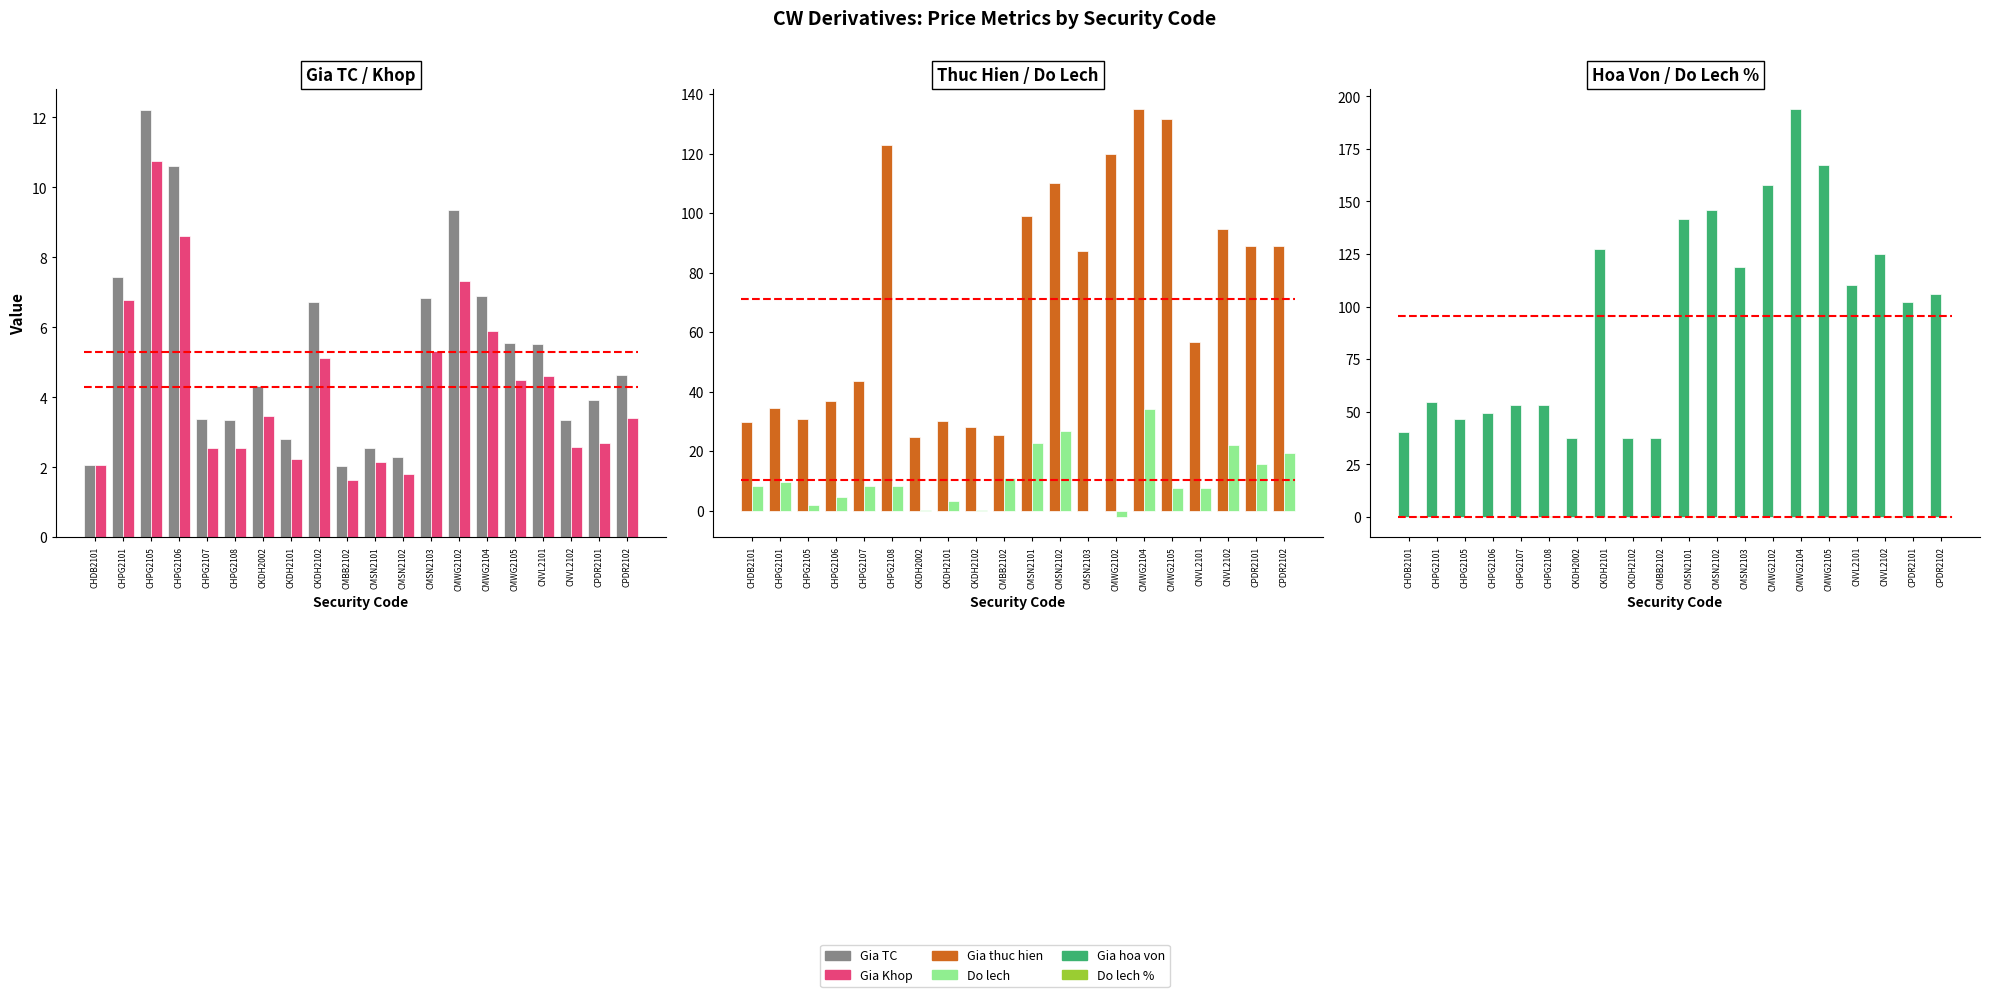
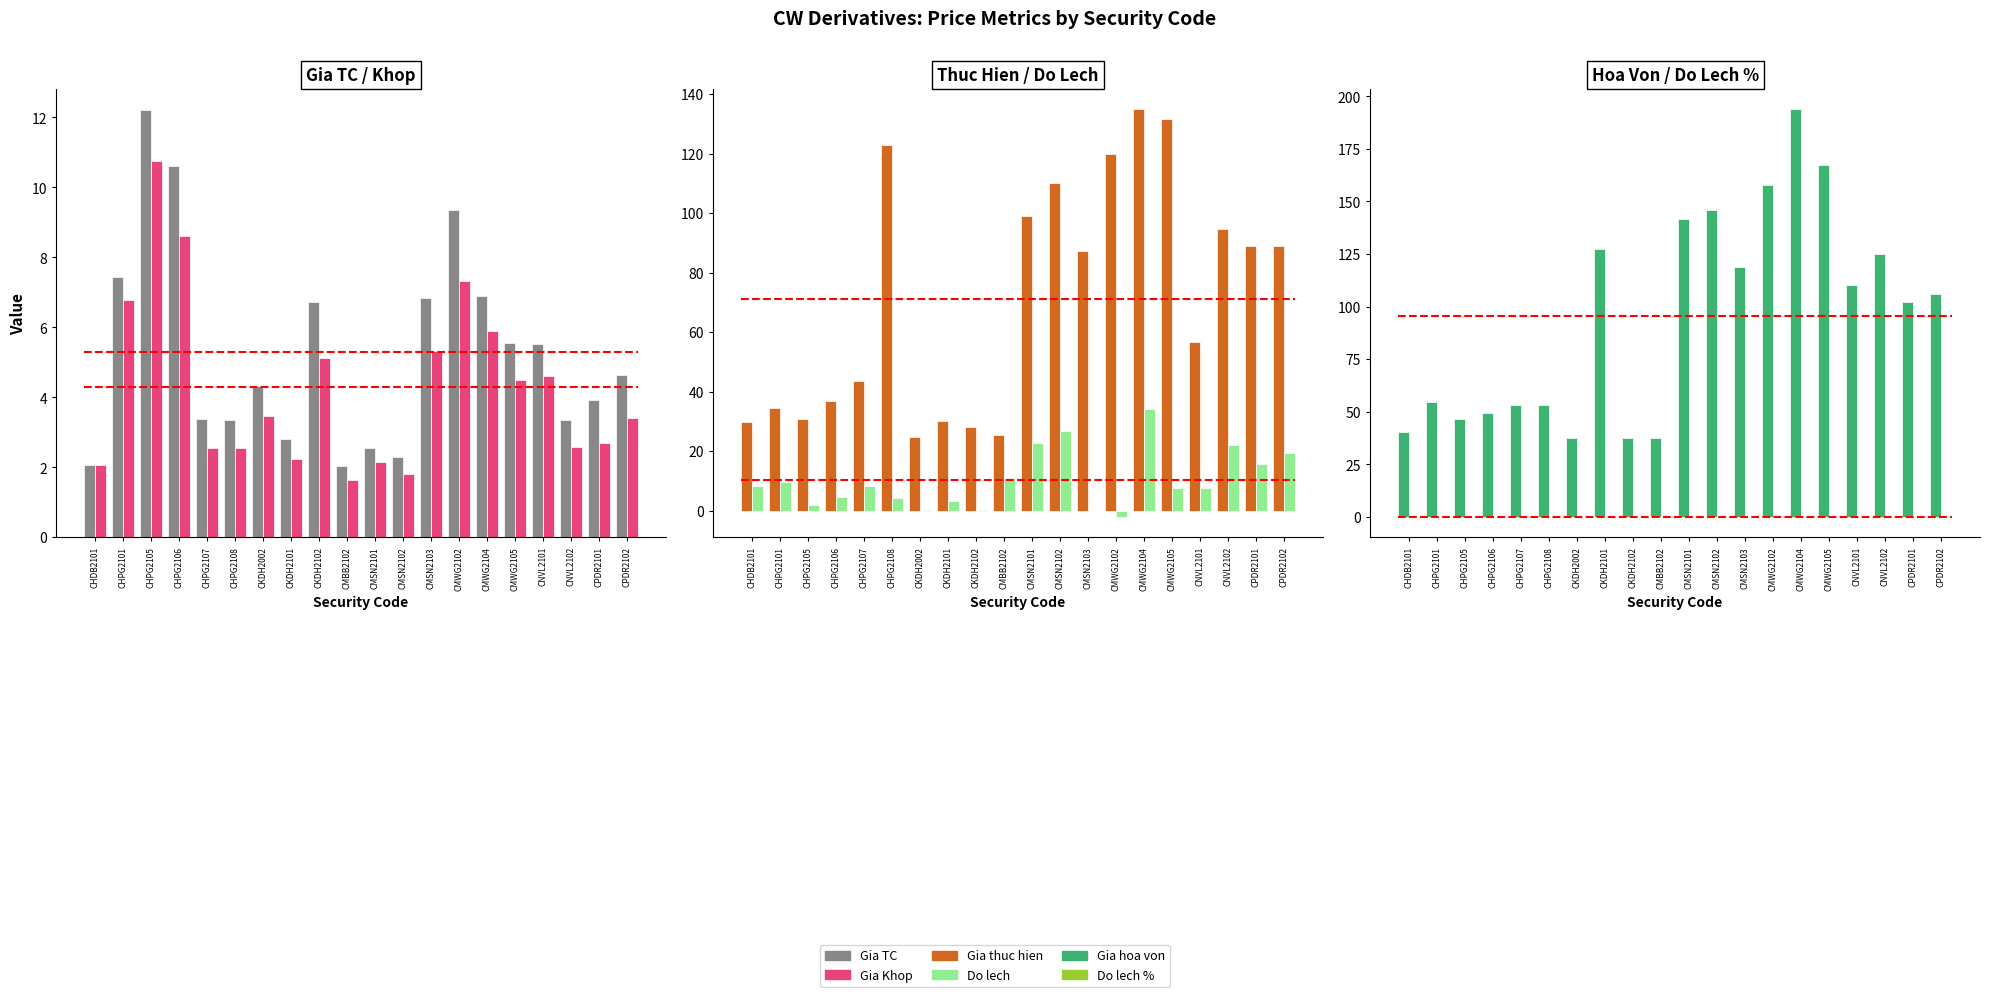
  {
    "Gia TC / Khop": {
      "Gia TC": {
        "CHDB2101": 2.1,
        "CHPG2101": 7.5,
        "CHPG2105": 12.2,
        "CHPG2106": 10.6,
        "CHPG2107": 3.4,
        "CHPG2108": 3.3,
        "CKDH2002": 4.3,
        "CKDH2101": 2.8,
        "CKDH2102": 6.7,
        "CMBB2102": 2.0,
        "CMSN2101": 2.5,
        "CMSN2102": 2.3,
        "CMSN2103": 6.9,
        "CMWG2102": 9.4,
        "CMWG2104": 6.9,
        "CMWG2105": 5.6,
        "CNVL2101": 5.5,
        "CNVL2102": 3.3,
        "CPDR2101": 3.9,
        "CPDR2102": 4.7
      },
      "Gia Khop": {
        "CHDB2101": 2.1,
        "CHPG2101": 6.8,
        "CHPG2105": 10.8,
        "CHPG2106": 8.6,
        "CHPG2107": 2.6,
        "CHPG2108": 2.5,
        "CKDH2002": 3.5,
        "CKDH2101": 2.3,
        "CKDH2102": 5.1,
        "CMBB2102": 1.6,
        "CMSN2101": 2.2,
        "CMSN2102": 1.8,
        "CMSN2103": 5.3,
        "CMWG2102": 7.3,
        "CMWG2104": 5.9,
        "CMWG2105": 4.5,
        "CNVL2101": 4.6,
        "CNVL2102": 2.6,
        "CPDR2101": 2.7,
        "CPDR2102": 3.4
      }
    },
    "Thuc Hien / Do Lech": {
      "Gia thuc hien": {
        "CHDB2101": 30,
        "CHPG2101": 34,
        "CHPG2105": 31,
        "CHPG2106": 37,
        "CHPG2107": 44,
        "CHPG2108": 123,
        "CKDH2002": 25,
        "CKDH2101": 30,
        "CKDH2102": 28,
        "CMBB2102": 26,
        "CMSN2101": 99,
        "CMSN2102": 110,
        "CMSN2103": 87,
        "CMWG2102": 120,
        "CMWG2104": 135,
        "CMWG2105": 132,
        "CNVL2101": 57,
        "CNVL2102": 95,
        "CPDR2101": 89,
        "CPDR2102": 89
      },
      "Do lech": {
        "CHDB2101": 8,
        "CHPG2101": 10,
        "CHPG2105": 2,
        "CHPG2106": 5,
        "CHPG2107": 8,
-       "CHPG2108": 8,
+       "CHPG2108": 4,
        "CKDH2101": 3,
        "CMBB2102": 11,
        "CMSN2101": 23,
        "CMSN2102": 27,
        "CMWG2102": -2,
        "CMWG2104": 34,
        "CMWG2105": 8,
        "CNVL2101": 8,
        "CNVL2102": 22,
        "CPDR2101": 16,
        "CPDR2102": 19
      }
    },
    "Hoa Von / Do Lech %": {
      "Gia hoa von": {
        "CHDB2101": 40,
        "CHPG2101": 54,
        "CHPG2105": 47,
        "CHPG2106": 50,
        "CHPG2107": 53,
        "CHPG2108": 53,
        "CKDH2002": 37,
        "CKDH2101": 127,
        "CKDH2102": 38,
        "CMBB2102": 38,
        "CMSN2101": 142,
        "CMSN2102": 146,
        "CMSN2103": 119,
        "CMWG2102": 158,
        "CMWG2104": 194,
        "CMWG2105": 167,
        "CNVL2101": 110,
        "CNVL2102": 125,
        "CPDR2101": 102,
        "CPDR2102": 106
      }
    }
  }
